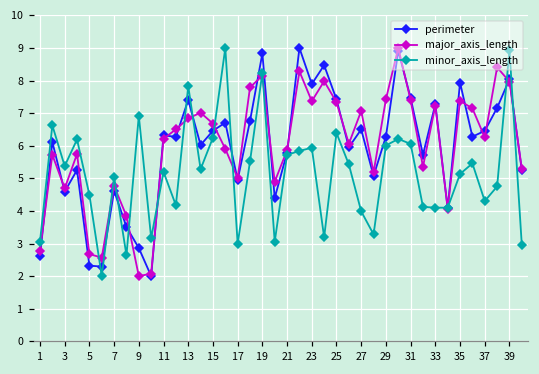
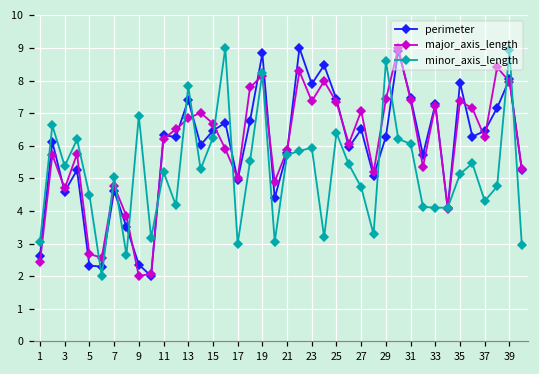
  {
    "perimeter": {
      "1": 2.6,
      "3": 4.6,
      "5": 2.3,
      "7": 4.6,
-     "9": 2.9,
+     "9": 2.4,
      "11": 6.3,
      "13": 7.4,
      "15": 6.5,
      "19": 8.8,
      "23": 7.9,
      "27": 6.5,
      "29": 6.3,
      "35": 7.9,
      "37": 6.5
    },
    "major_axis_length": {
-     "1": 2.8,
+     "1": 2.4,
      "3": 4.7,
      "5": 2.7,
      "7": 4.8,
      "9": 2.0,
      "11": 6.2,
      "13": 6.8,
      "15": 6.7,
      "23": 7.4,
      "27": 7.1,
      "29": 7.4,
      "35": 7.4,
      "37": 6.3
    },
    "minor_axis_length": {
      "1": 3.1,
      "3": 5.4,
      "5": 4.5,
      "7": 5.0,
      "9": 6.9,
      "11": 5.2,
      "13": 7.8,
      "15": 6.2,
      "17": 3.0,
      "23": 5.9,
      "25": 6.4,
-     "27": 4.0,
-     "29": 6.0,
+     "27": 4.7,
+     "29": 8.6,
      "31": 6.1,
      "33": 4.1,
      "35": 5.1,
      "37": 4.3
    }
  }
